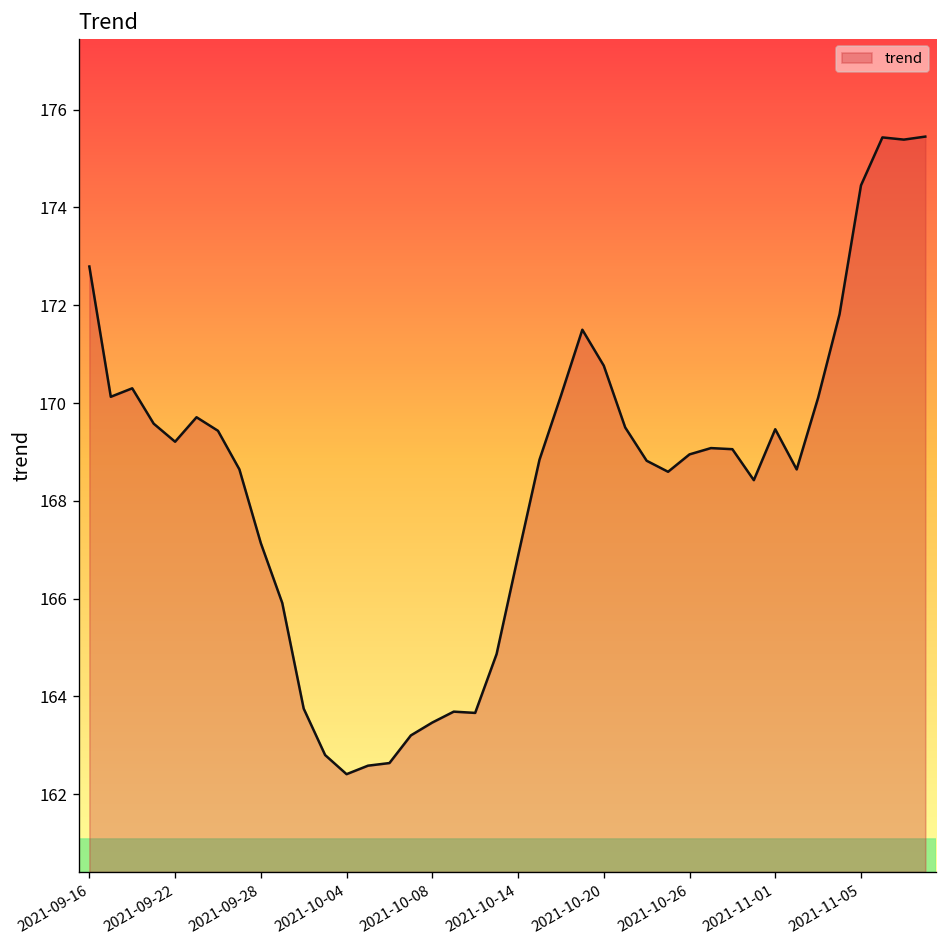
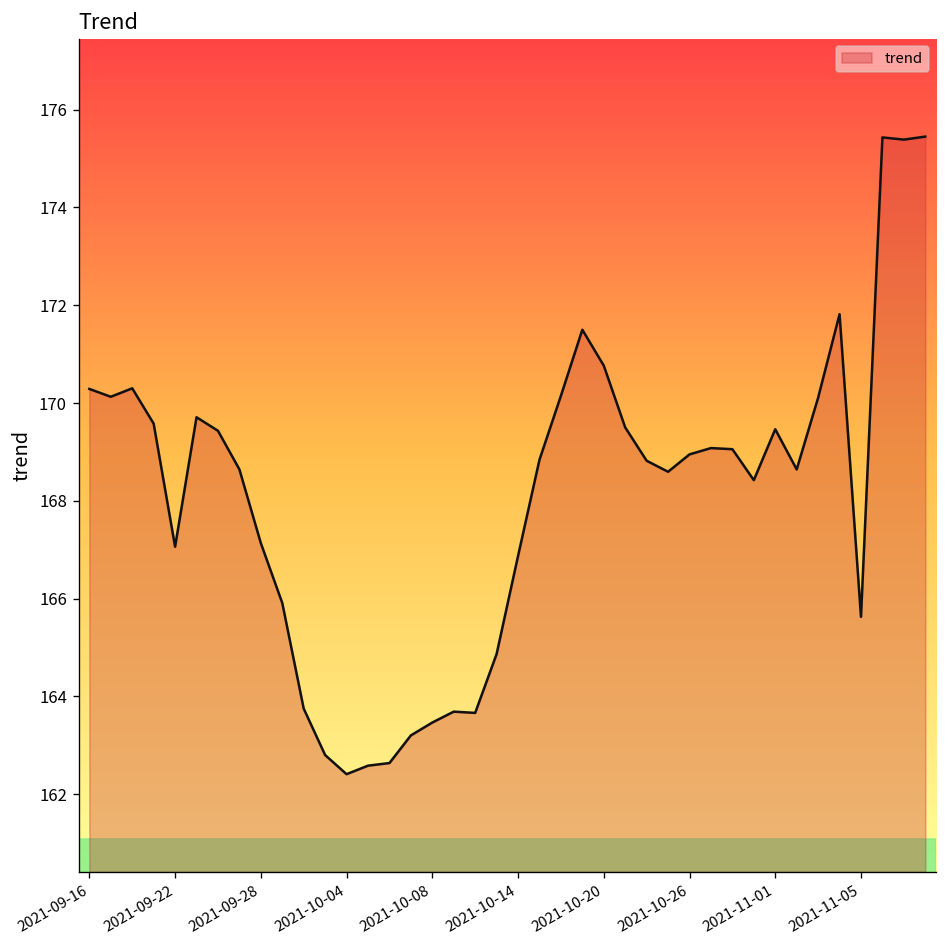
  {
-   "2021-09-16": 172.8,
-   "2021-09-22": 169.2,
+   "2021-09-16": 170.3,
+   "2021-09-22": 167.1,
    "2021-09-28": 167.1,
    "2021-10-04": 162.4,
    "2021-10-08": 163.5,
    "2021-10-14": 166.9,
    "2021-10-20": 170.8,
    "2021-10-26": 169.0,
    "2021-11-01": 169.5,
-   "2021-11-05": 174.5
+   "2021-11-05": 165.6
  }
